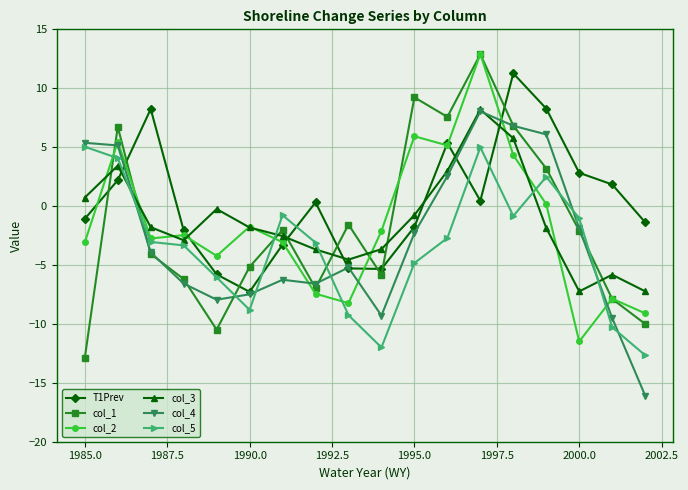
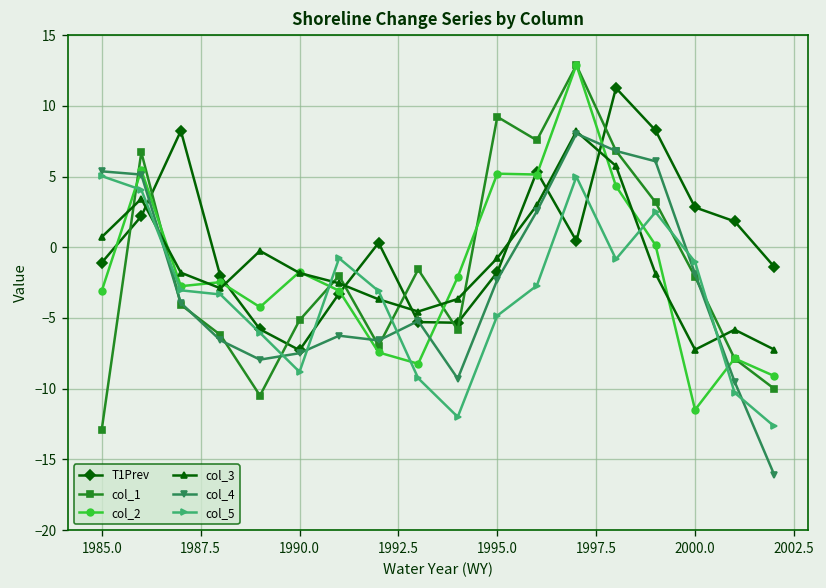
  {
    "col_2": {
      "1985.0": -3.1,
-     "1995.0": 5.9,
+     "1995.0": 5.2,
      "2000.0": -11.5
    }
  }
